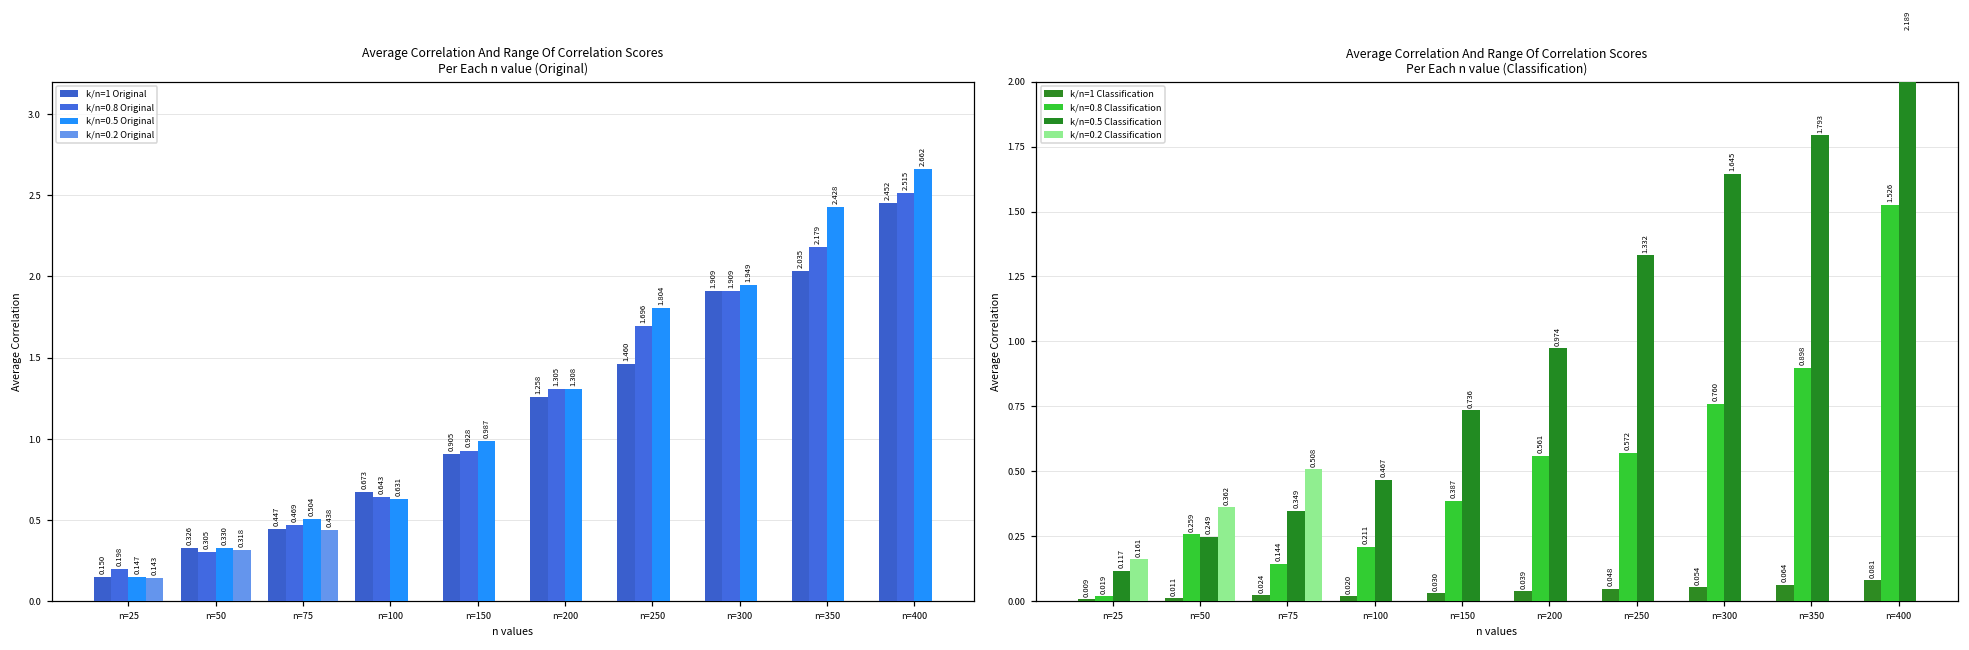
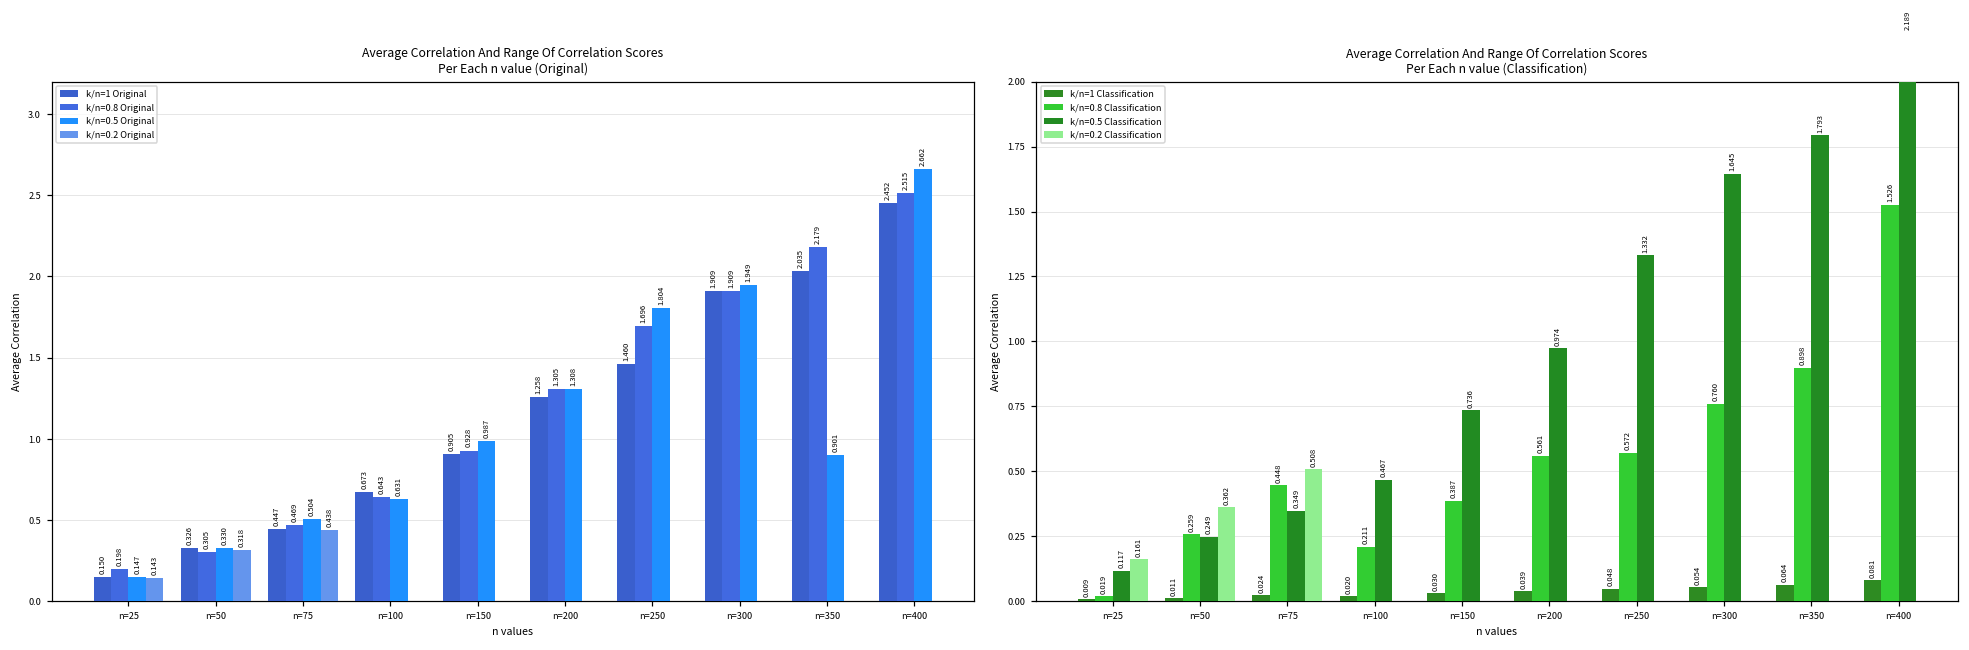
  {
    "Average Correlation And Range Of Correlation Scores Per Each n value (Original)": {
      "k/n=0.5 Original": {
        "n=25": 0.147,
        "n=50": 0.330,
        "n=75": 0.504,
        "n=100": 0.631,
        "n=150": 0.987,
        "n=200": 1.308,
        "n=250": 1.804,
        "n=300": 1.949,
-       "n=350": 2.428,
+       "n=350": 0.901,
        "n=400": 2.662
      }
    },
    "Average Correlation And Range Of Correlation Scores Per Each n value (Classification)": {
      "k/n=0.8 Classification": {
        "n=25": 0.019,
        "n=50": 0.259,
-       "n=75": 0.144,
+       "n=75": 0.448,
        "n=100": 0.211,
        "n=150": 0.387,
        "n=200": 0.561,
        "n=250": 0.572,
        "n=300": 0.760,
        "n=350": 0.898,
        "n=400": 1.526
      }
    }
  }
